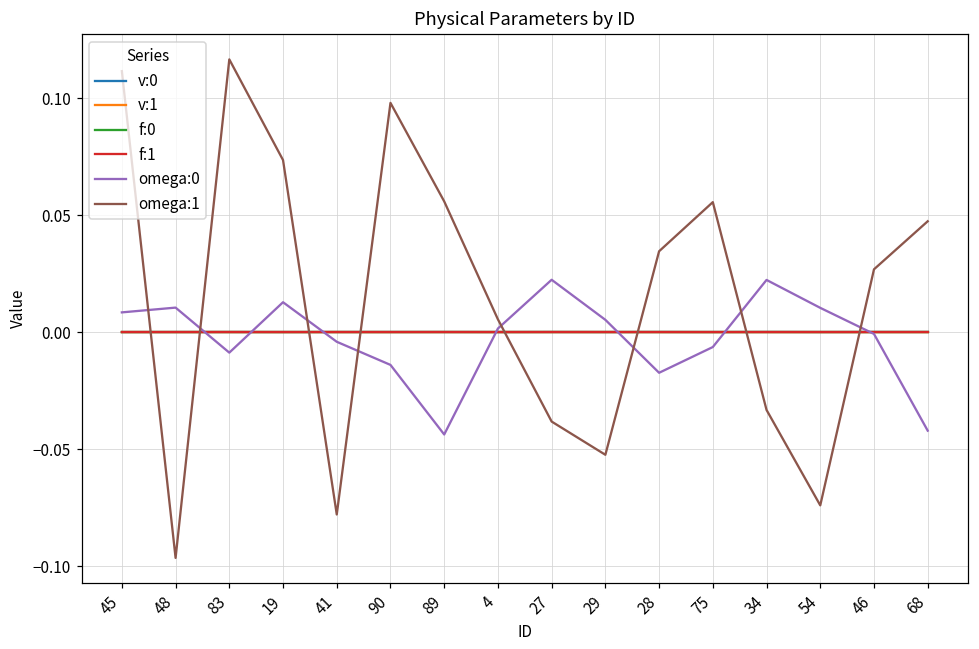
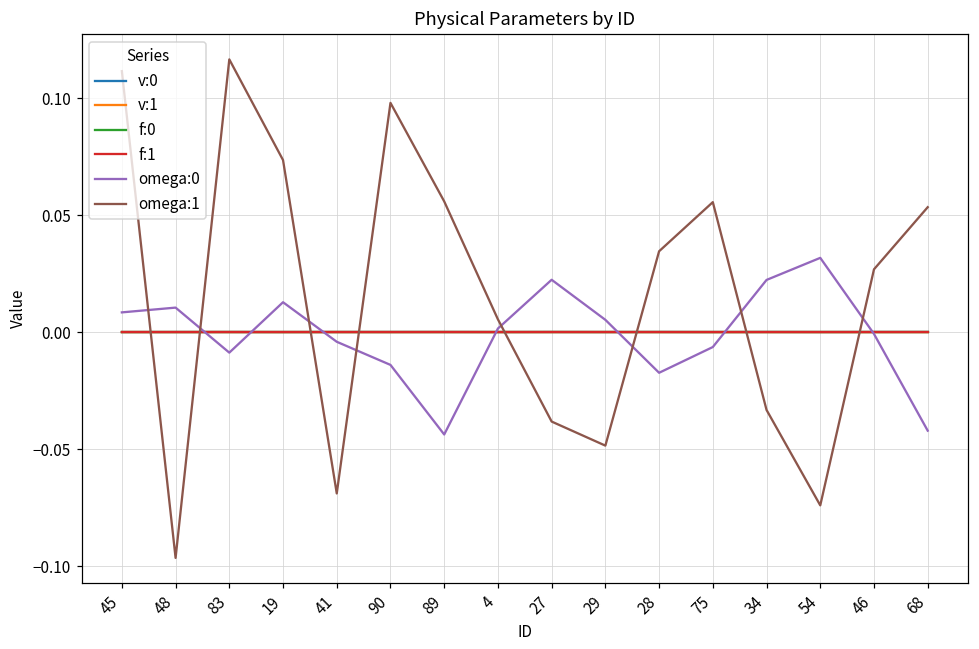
  {
    "f:1": {
      "45": 0.000,
      "48": 0.000,
      "83": 0.000,
      "19": 0.000,
      "41": 0.000,
      "90": 0.000,
      "89": 0.000,
      "4": 0.000,
      "27": 0.000,
      "29": 0.000,
      "28": 0.000,
      "75": 0.000,
      "34": 0.000,
      "54": 0.000,
      "68": 0.000
    },
    "omega:0": {
      "45": 0.008,
      "48": 0.010,
      "83": -0.009,
      "19": 0.013,
      "41": -0.004,
      "90": -0.014,
      "89": -0.044,
      "4": 0.002,
      "27": 0.022,
      "29": 0.005,
      "28": -0.017,
      "75": -0.006,
      "34": 0.022,
-     "54": 0.010,
+     "54": 0.032,
      "68": -0.042
    },
    "omega:1": {
      "48": -0.096,
      "83": 0.117,
      "19": 0.073,
-     "41": -0.078,
+     "41": -0.069,
      "90": 0.098,
      "89": 0.056,
      "4": 0.005,
      "27": -0.038,
-     "29": -0.052,
+     "29": -0.048,
      "28": 0.035,
      "75": 0.056,
      "34": -0.033,
      "54": -0.074,
      "46": 0.027,
-     "68": 0.047
+     "68": 0.053
    }
  }
